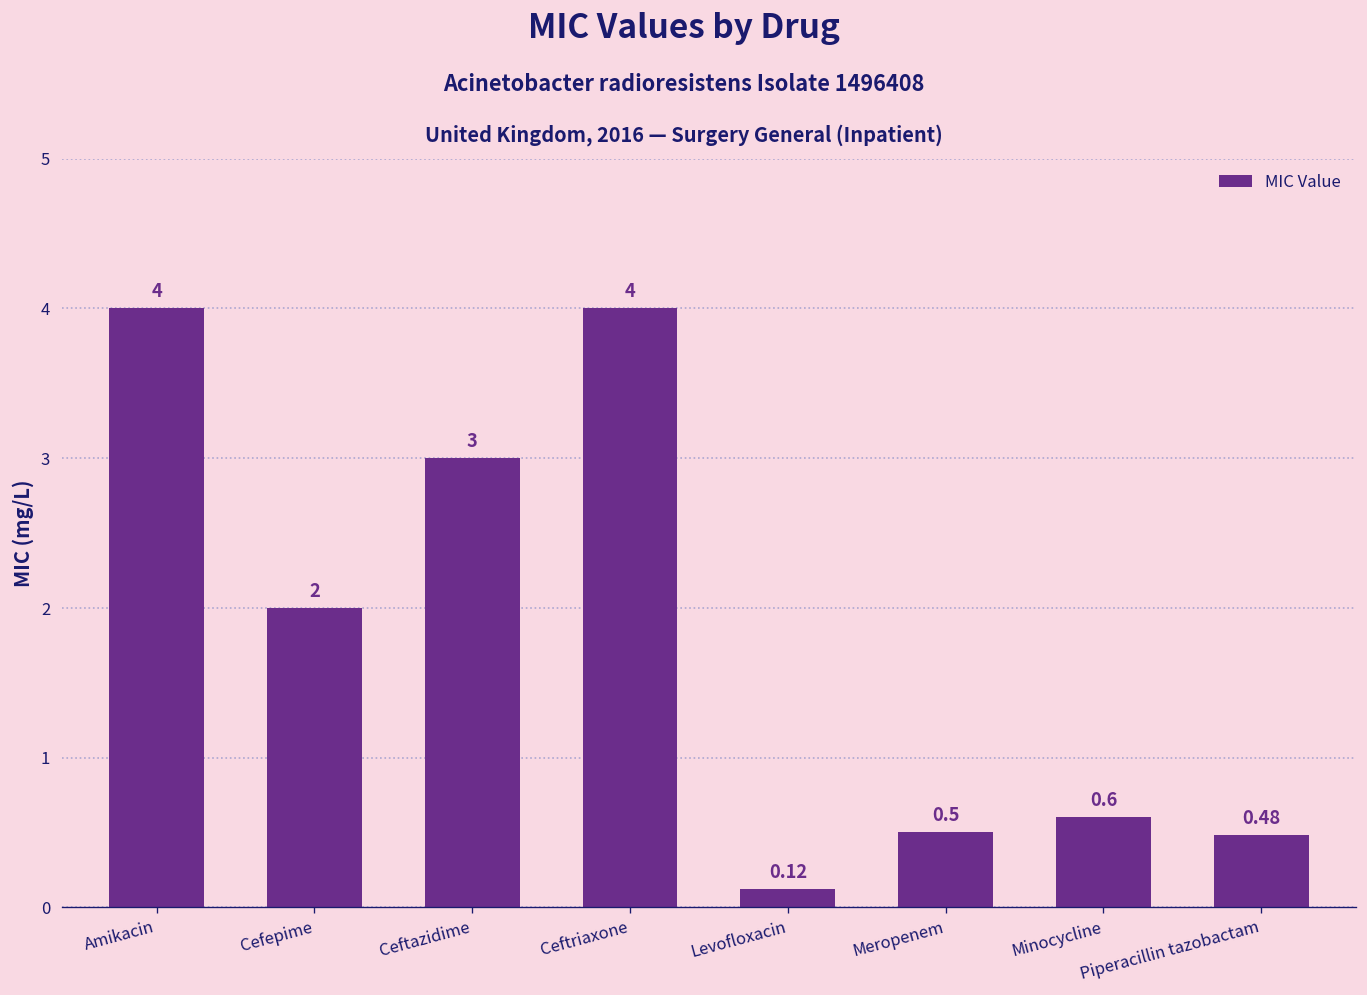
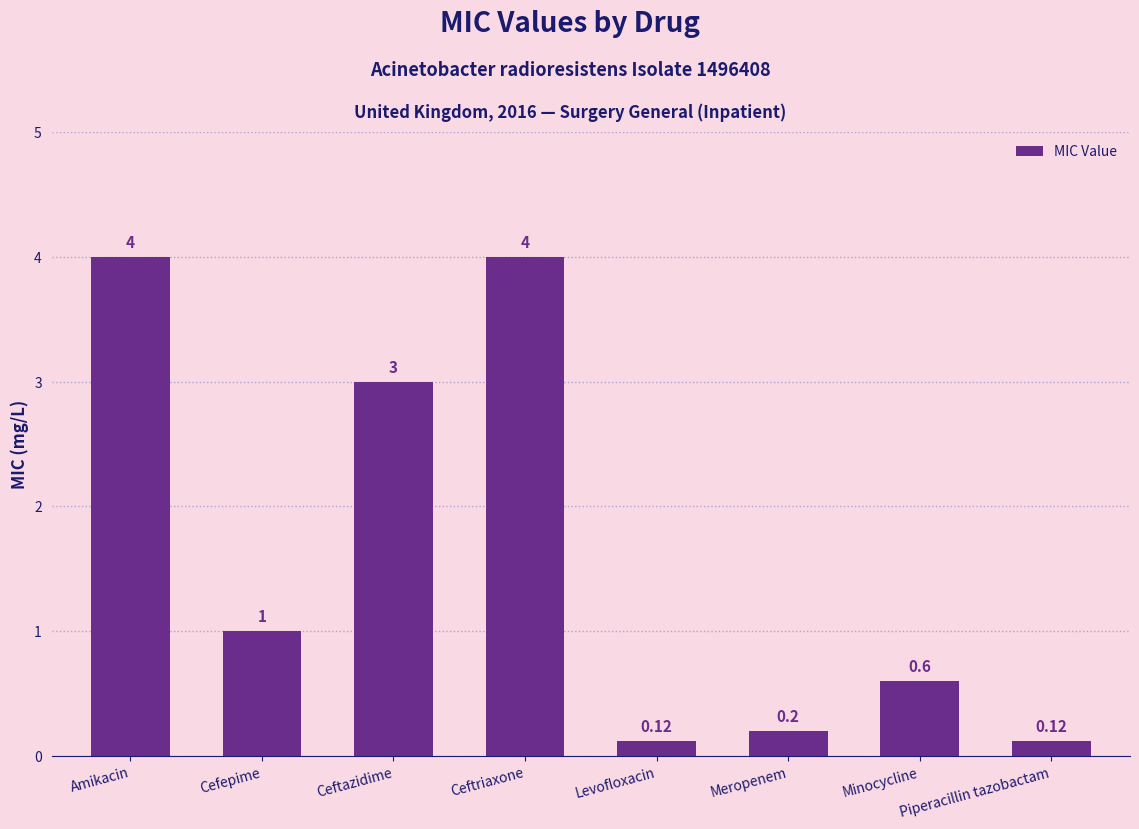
  {
    "Amikacin": 4,
-   "Cefepime": 2,
+   "Cefepime": 1,
    "Ceftazidime": 3,
    "Ceftriaxone": 4,
    "Levofloxacin": 0.12,
-   "Meropenem": 0.5,
+   "Meropenem": 0.2,
    "Minocycline": 0.6,
-   "Piperacillin tazobactam": 0.48
+   "Piperacillin tazobactam": 0.12
  }
